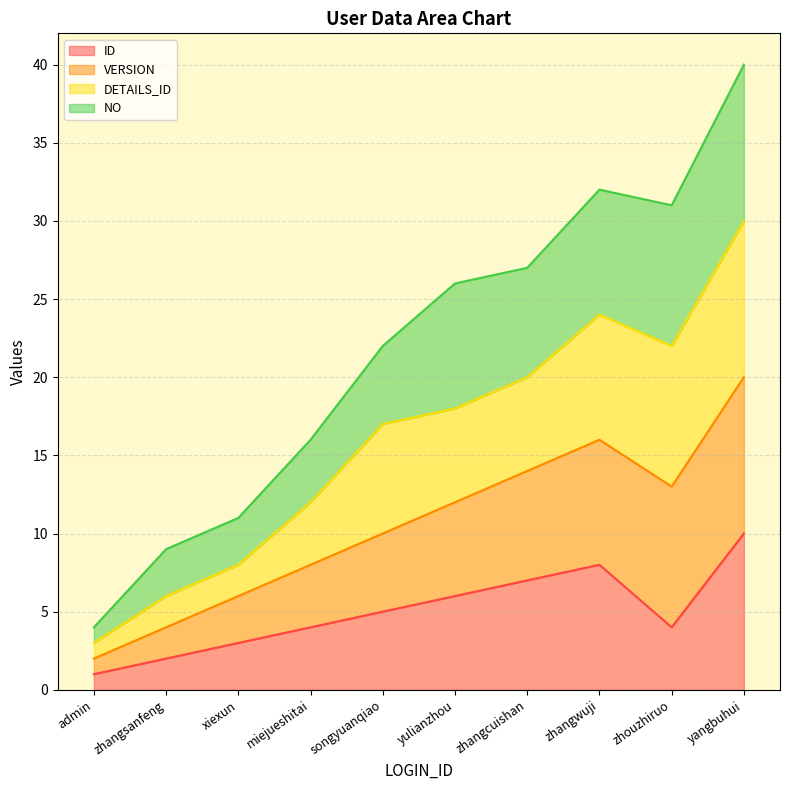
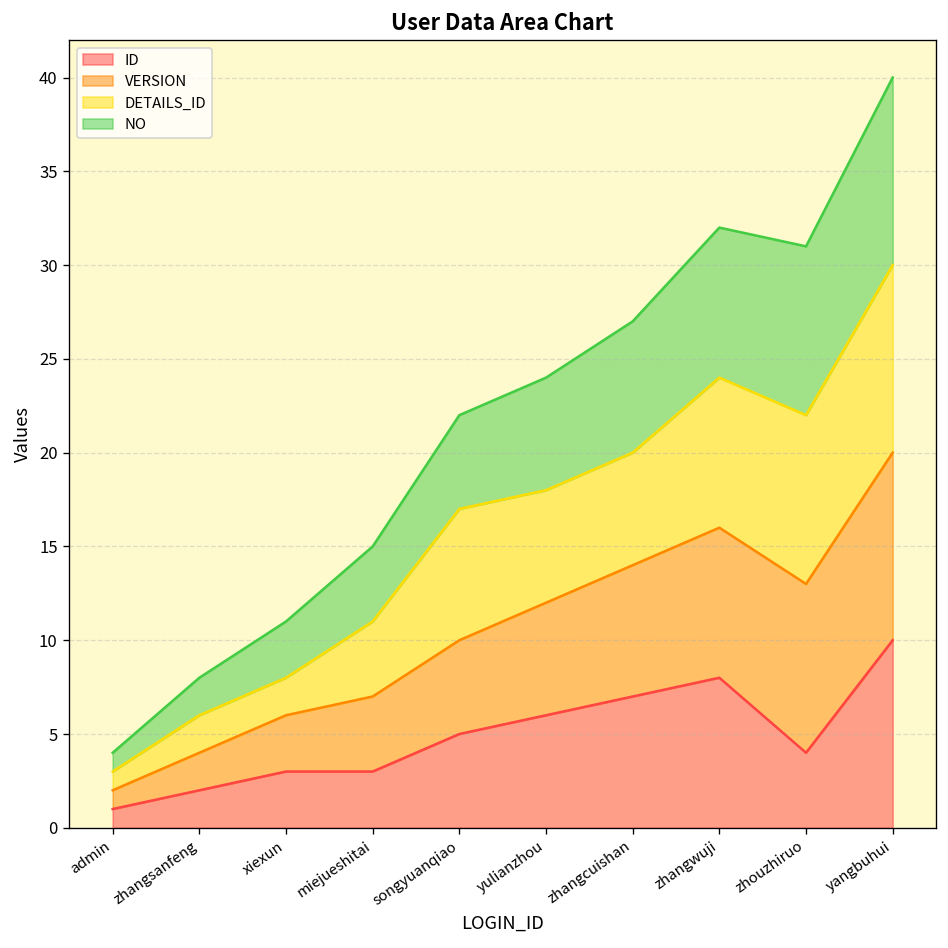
  {
    "ID": {
      "admin": 1,
      "zhangsanfeng": 2,
      "xiexun": 3,
-     "miejueshitai": 4,
+     "miejueshitai": 3,
      "songyuanqiao": 5,
      "yulianzhou": 6,
      "zhangcuishan": 7,
      "zhangwuji": 8,
      "zhouzhiruo": 4,
      "yangbuhui": 10
    },
    "VERSION": {
      "admin": 1,
      "zhangsanfeng": 2,
      "xiexun": 3,
      "miejueshitai": 4,
      "songyuanqiao": 5,
      "yulianzhou": 6,
      "zhangcuishan": 7,
      "zhangwuji": 8,
      "zhouzhiruo": 9,
      "yangbuhui": 10
    },
    "DETAILS_ID": {
      "admin": 1,
      "zhangsanfeng": 2,
      "xiexun": 2,
      "miejueshitai": 4,
      "songyuanqiao": 7,
      "yulianzhou": 6,
      "zhangcuishan": 6,
      "zhangwuji": 8,
      "zhouzhiruo": 9,
      "yangbuhui": 10
    },
    "NO": {
      "admin": 1,
-     "zhangsanfeng": 3,
+     "zhangsanfeng": 2,
      "xiexun": 3,
      "miejueshitai": 4,
      "songyuanqiao": 5,
-     "yulianzhou": 8,
+     "yulianzhou": 6,
      "zhangcuishan": 7,
      "zhangwuji": 8,
      "zhouzhiruo": 9,
      "yangbuhui": 10
    }
  }
